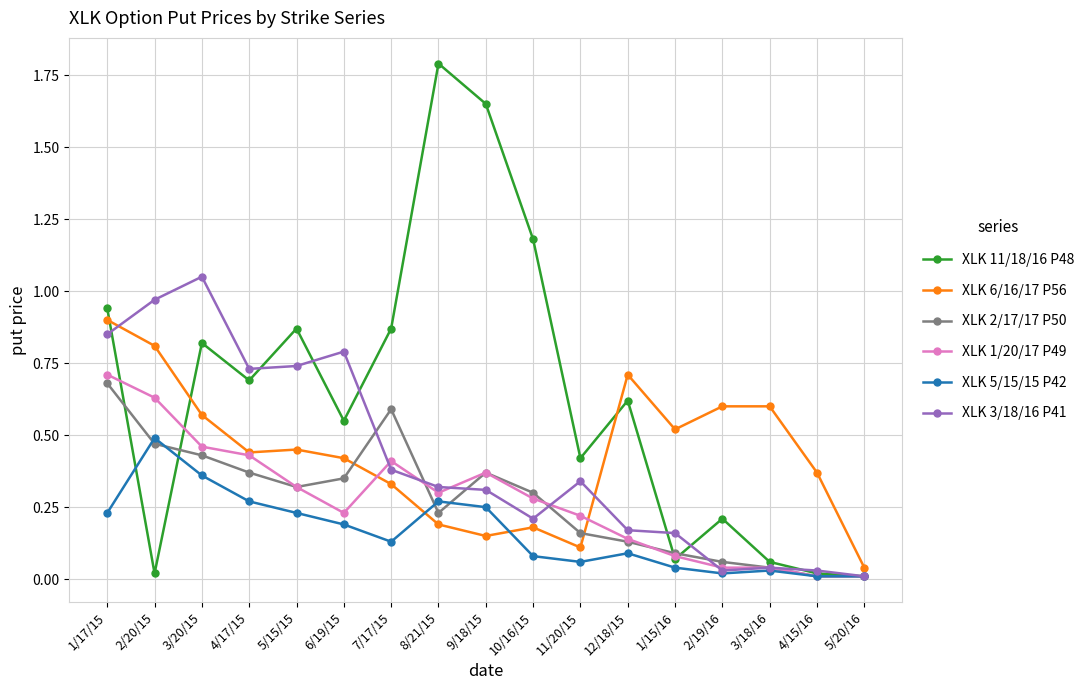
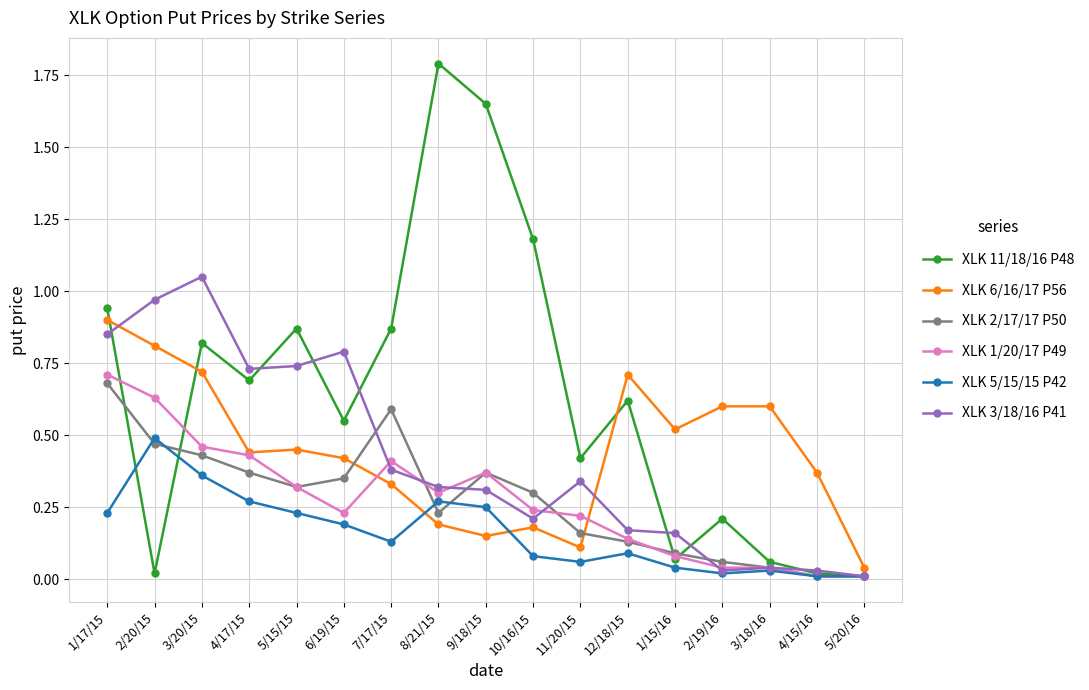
  {
    "XLK 11/18/16 P48": {
      "1/17/15": 0.94,
      "2/20/15": 0.02,
      "3/20/15": 0.82,
      "4/17/15": 0.69,
      "5/15/15": 0.87,
      "6/19/15": 0.55,
      "7/17/15": 0.87,
      "8/21/15": 1.79,
      "9/18/15": 1.65,
      "10/16/15": 1.18,
      "11/20/15": 0.42,
      "12/18/15": 0.62,
      "1/15/16": 0.07,
      "2/19/16": 0.21,
      "3/18/16": 0.06,
      "4/15/16": 0.02
    },
    "XLK 6/16/17 P56": {
      "1/17/15": 0.90,
      "2/20/15": 0.81,
-     "3/20/15": 0.57,
+     "3/20/15": 0.72,
      "4/17/15": 0.44,
      "5/15/15": 0.45,
      "6/19/15": 0.42,
      "7/17/15": 0.33,
      "8/21/15": 0.19,
      "9/18/15": 0.15,
      "10/16/15": 0.18,
      "11/20/15": 0.11,
      "12/18/15": 0.71,
      "1/15/16": 0.52,
      "2/19/16": 0.60,
      "3/18/16": 0.60,
      "4/15/16": 0.37,
      "5/20/16": 0.04
    },
    "XLK 2/17/17 P50": {
      "1/17/15": 0.68,
      "2/20/15": 0.47,
      "3/20/15": 0.43,
      "4/17/15": 0.37,
      "6/19/15": 0.35,
      "7/17/15": 0.59,
      "8/21/15": 0.23,
      "10/16/15": 0.30,
      "11/20/15": 0.16,
      "12/18/15": 0.13,
      "1/15/16": 0.09,
      "2/19/16": 0.06
    },
    "XLK 1/20/17 P49": {
      "1/17/15": 0.71,
      "2/20/15": 0.63,
      "3/20/15": 0.46,
      "4/17/15": 0.43,
      "6/19/15": 0.23,
      "7/17/15": 0.41,
      "8/21/15": 0.30,
-     "10/16/15": 0.28,
+     "10/16/15": 0.24,
      "11/20/15": 0.22,
      "12/18/15": 0.14,
      "1/15/16": 0.08,
      "2/19/16": 0.04
    },
    "XLK 5/15/15 P42": {
      "1/17/15": 0.23,
      "2/20/15": 0.49,
      "3/20/15": 0.36,
      "4/17/15": 0.27,
      "5/15/15": 0.23,
      "6/19/15": 0.19,
      "7/17/15": 0.13,
      "8/21/15": 0.27,
      "9/18/15": 0.25,
      "10/16/15": 0.08,
      "11/20/15": 0.06,
      "12/18/15": 0.09,
      "1/15/16": 0.04,
      "2/19/16": 0.02,
      "3/18/16": 0.03
    },
    "XLK 3/18/16 P41": {
      "1/17/15": 0.85,
      "2/20/15": 0.97,
      "3/20/15": 1.05,
      "4/17/15": 0.73,
      "5/15/15": 0.74,
      "6/19/15": 0.79,
      "7/17/15": 0.38,
      "8/21/15": 0.32,
      "9/18/15": 0.31,
      "10/16/15": 0.21,
      "11/20/15": 0.34,
      "12/18/15": 0.17,
      "1/15/16": 0.16,
      "2/19/16": 0.03,
      "4/15/16": 0.03
    }
  }
